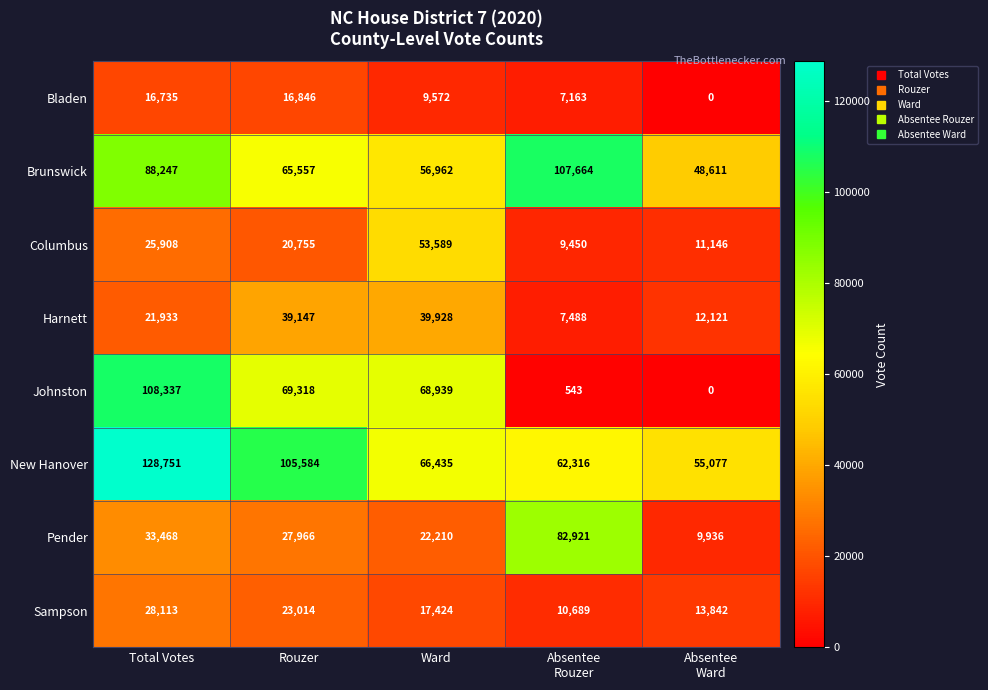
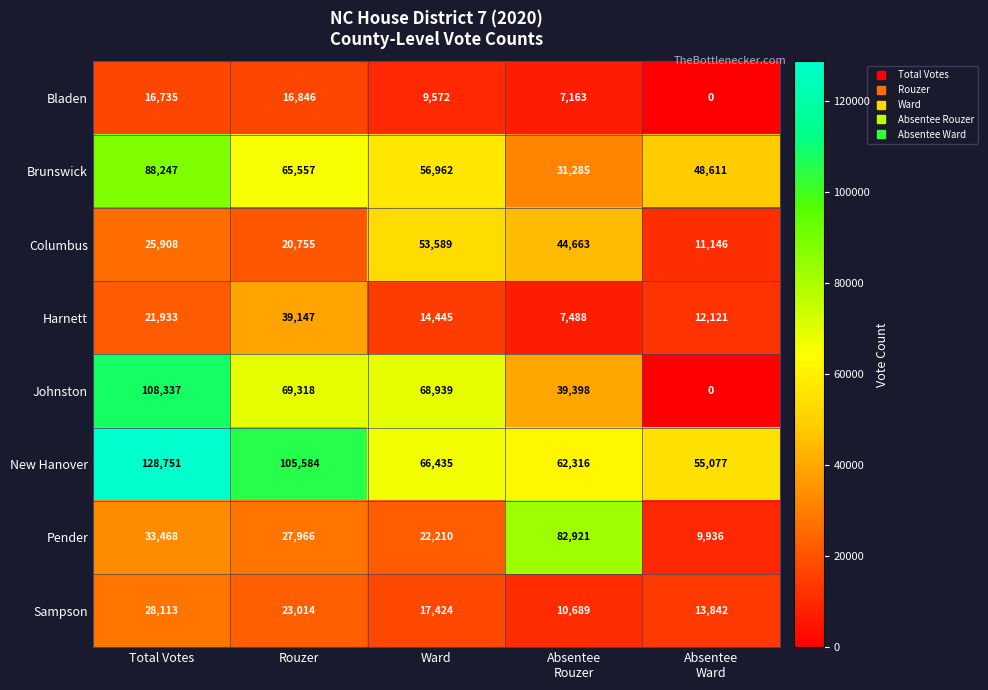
  {
    "Bladen": {
      "Total Votes": "16,735",
      "Rouzer": "16,846",
      "Ward": "9,572",
      "Absentee Rouzer": "7,163",
      "Absentee Ward": "0"
    },
    "Brunswick": {
      "Total Votes": "88,247",
      "Rouzer": "65,557",
      "Ward": "56,962",
-     "Absentee Rouzer": "107,664",
+     "Absentee Rouzer": "31,285",
      "Absentee Ward": "48,611"
    },
    "Columbus": {
      "Total Votes": "25,908",
      "Rouzer": "20,755",
      "Ward": "53,589",
-     "Absentee Rouzer": "9,450",
+     "Absentee Rouzer": "44,663",
      "Absentee Ward": "11,146"
    },
    "Harnett": {
      "Total Votes": "21,933",
      "Rouzer": "39,147",
-     "Ward": "39,928",
+     "Ward": "14,445",
      "Absentee Rouzer": "7,488",
      "Absentee Ward": "12,121"
    },
    "Johnston": {
      "Total Votes": "108,337",
      "Rouzer": "69,318",
      "Ward": "68,939",
-     "Absentee Rouzer": "543",
+     "Absentee Rouzer": "39,398",
      "Absentee Ward": "0"
    },
    "New Hanover": {
      "Total Votes": "128,751",
      "Rouzer": "105,584",
      "Ward": "66,435",
      "Absentee Rouzer": "62,316",
      "Absentee Ward": "55,077"
    },
    "Pender": {
      "Total Votes": "33,468",
      "Rouzer": "27,966",
      "Ward": "22,210",
      "Absentee Rouzer": "82,921",
      "Absentee Ward": "9,936"
    },
    "Sampson": {
      "Total Votes": "28,113",
      "Rouzer": "23,014",
      "Ward": "17,424",
      "Absentee Rouzer": "10,689",
      "Absentee Ward": "13,842"
    }
  }
